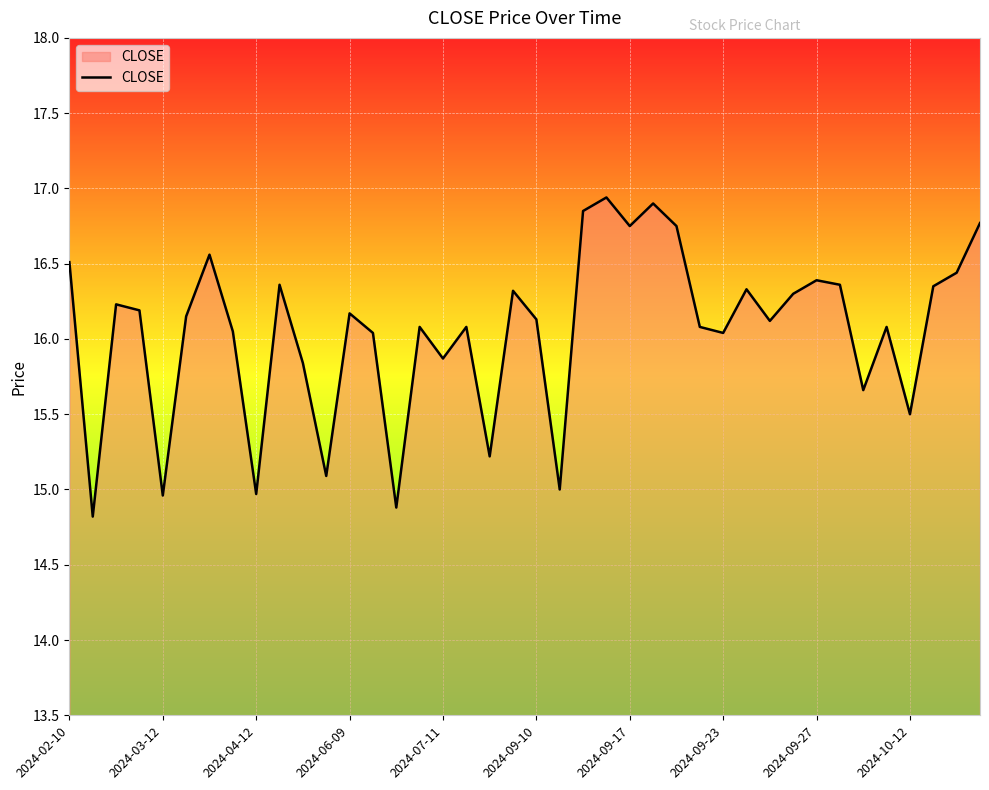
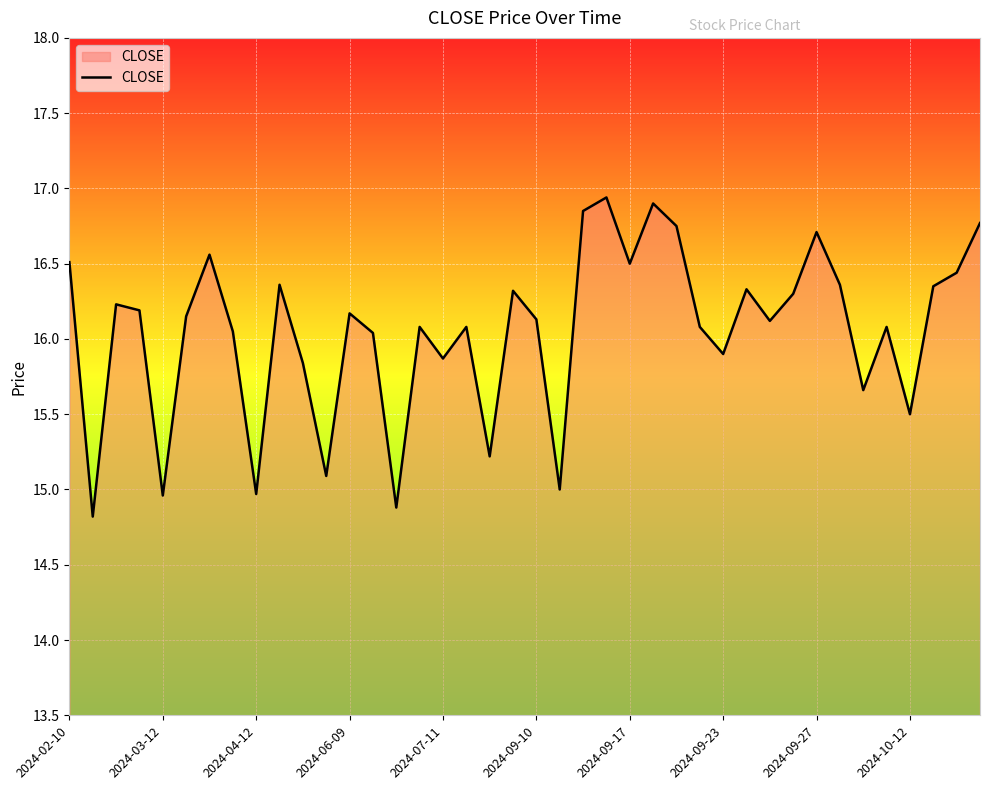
  {
    "2024-02-10": 16.51,
    "2024-03-12": 14.96,
    "2024-04-12": 14.97,
    "2024-06-09": 16.17,
    "2024-07-11": 15.87,
    "2024-09-10": 16.13,
-   "2024-09-17": 16.75,
-   "2024-09-23": 16.04,
-   "2024-09-27": 16.39,
+   "2024-09-17": 16.50,
+   "2024-09-23": 15.90,
+   "2024-09-27": 16.71,
    "2024-10-12": 15.50
  }
